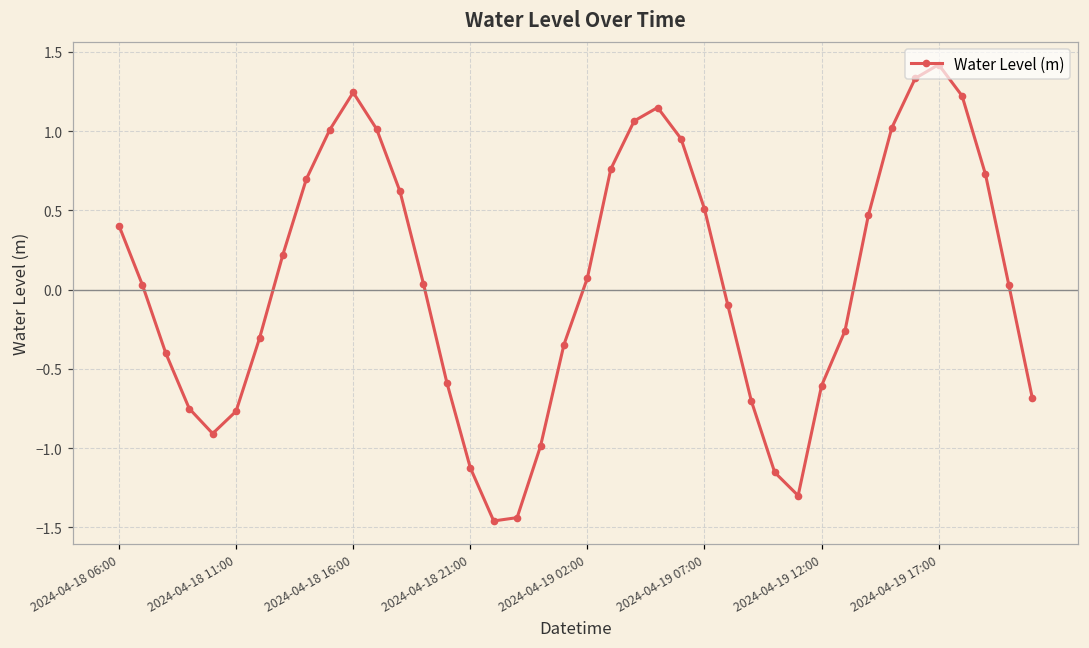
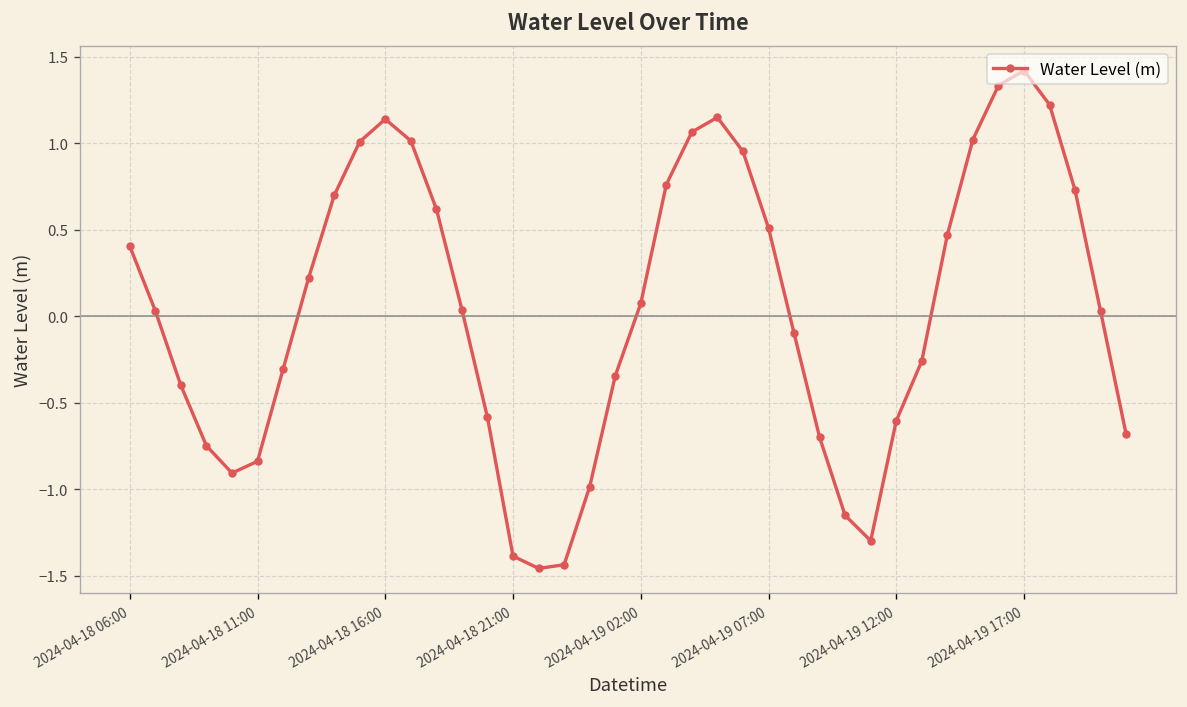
  {
    "2024-04-18 06:00": 0.40,
-   "2024-04-18 11:00": -0.77,
-   "2024-04-18 16:00": 1.24,
-   "2024-04-18 21:00": -1.12,
+   "2024-04-18 11:00": -0.84,
+   "2024-04-18 16:00": 1.14,
+   "2024-04-18 21:00": -1.39,
    "2024-04-19 02:00": 0.07,
    "2024-04-19 07:00": 0.51,
    "2024-04-19 12:00": -0.61
  }
